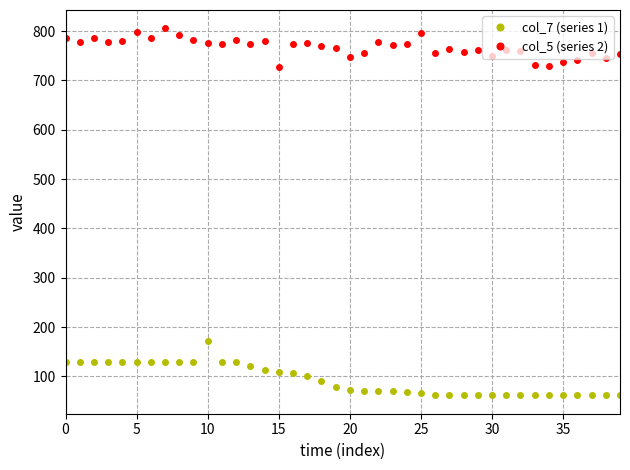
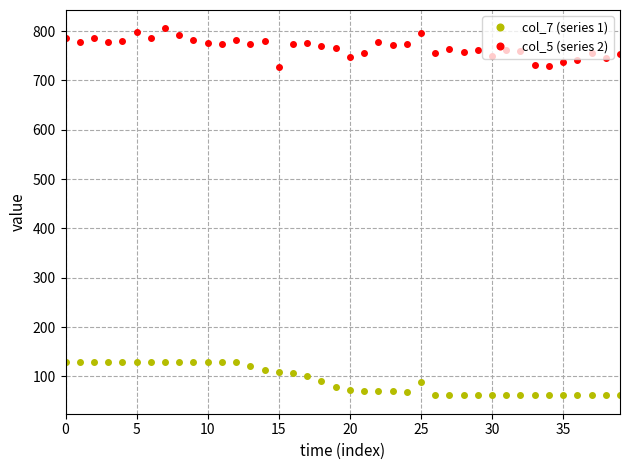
  {
    "col_7 (series 1)": {
      "0": 130,
      "5": 130,
-     "10": 170,
+     "10": 130,
      "15": 110,
      "20": 70,
-     "25": 70,
+     "25": 90,
      "30": 60,
      "35": 60
    },
    "col_5 (series 2)": {
      "0": 790,
      "5": 800,
      "10": 780,
      "15": 730,
      "20": 750,
      "25": 800,
      "35": 740
    }
  }
